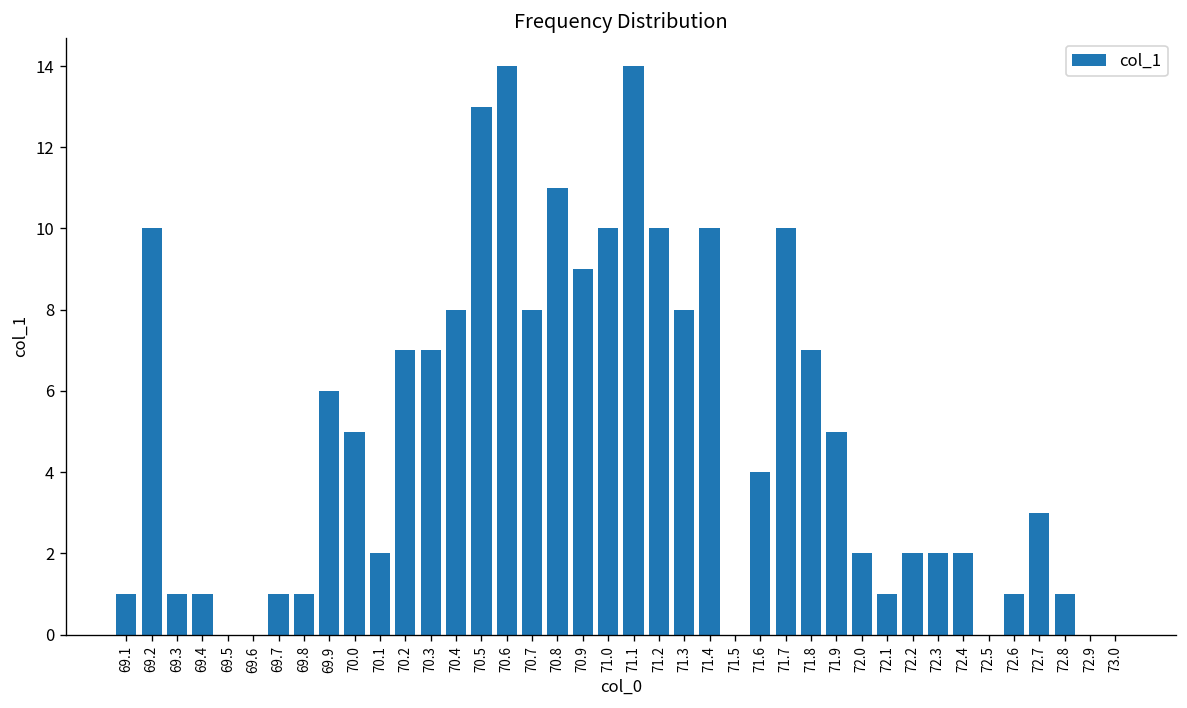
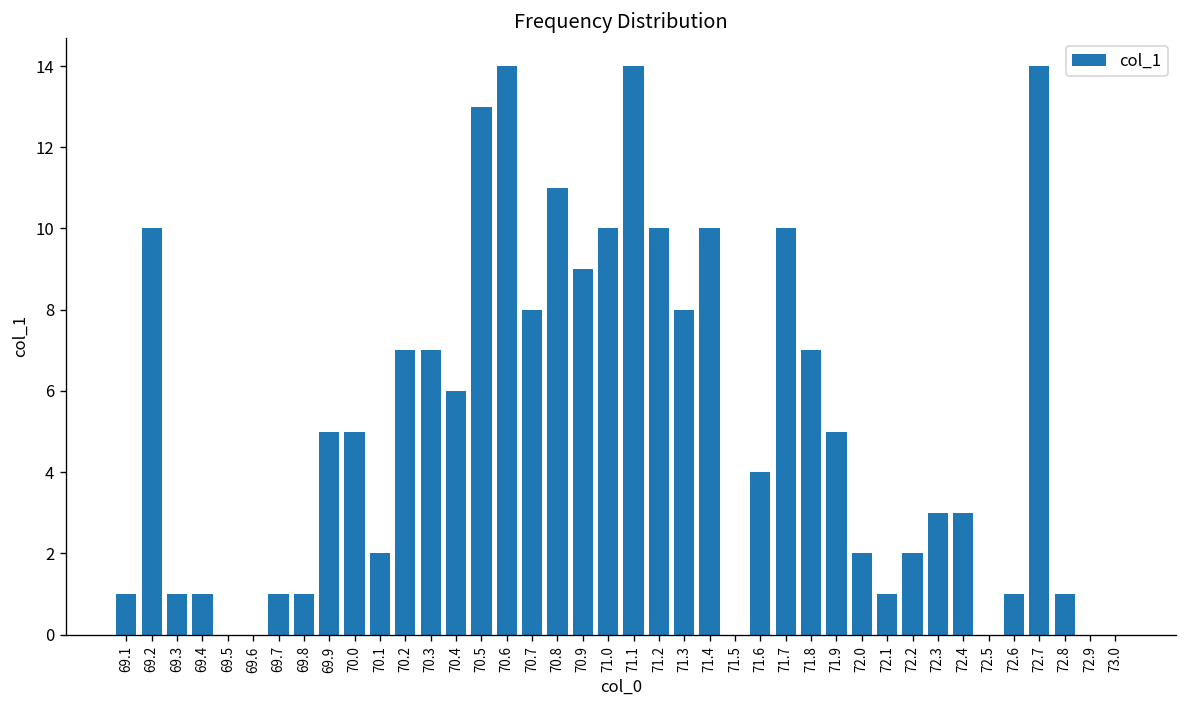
  {
    "69.1": 1,
    "69.2": 10,
    "69.3": 1,
    "69.4": 1,
    "69.5": 0,
    "69.6": 0,
    "69.7": 1,
    "69.8": 1,
-   "69.9": 6,
+   "69.9": 5,
    "70.0": 5,
    "70.1": 2,
    "70.2": 7,
    "70.3": 7,
-   "70.4": 8,
+   "70.4": 6,
    "70.5": 13,
    "70.6": 14,
    "70.7": 8,
    "70.8": 11,
    "70.9": 9,
    "71.0": 10,
    "71.1": 14,
    "71.2": 10,
    "71.3": 8,
    "71.4": 10,
    "71.5": 0,
    "71.6": 4,
    "71.7": 10,
    "71.8": 7,
    "71.9": 5,
    "72.0": 2,
    "72.1": 1,
    "72.2": 2,
-   "72.3": 2,
-   "72.4": 2,
+   "72.3": 3,
+   "72.4": 3,
    "72.5": 0,
    "72.6": 1,
-   "72.7": 3,
+   "72.7": 14,
    "72.8": 1,
    "72.9": 0,
    "73.0": 0
  }
